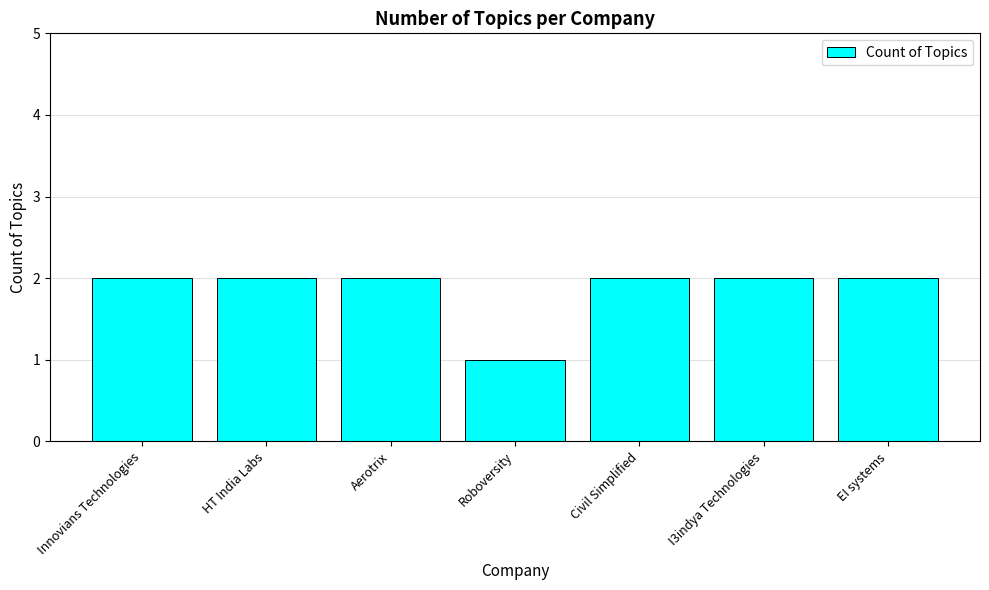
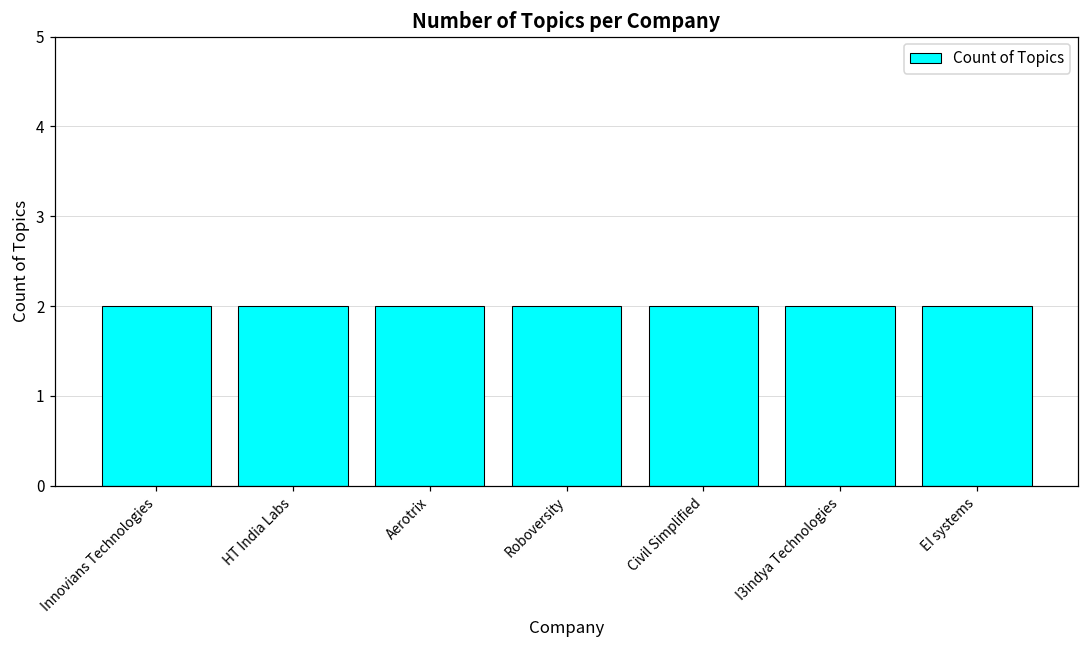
  {
    "Innovians Technologies": 2,
    "HT India Labs": 2,
    "Aerotrix": 2,
-   "Roboversity": 1,
+   "Roboversity": 2,
    "Civil Simplified": 2,
    "I3indya Technologies": 2,
    "EI systems": 2
  }
